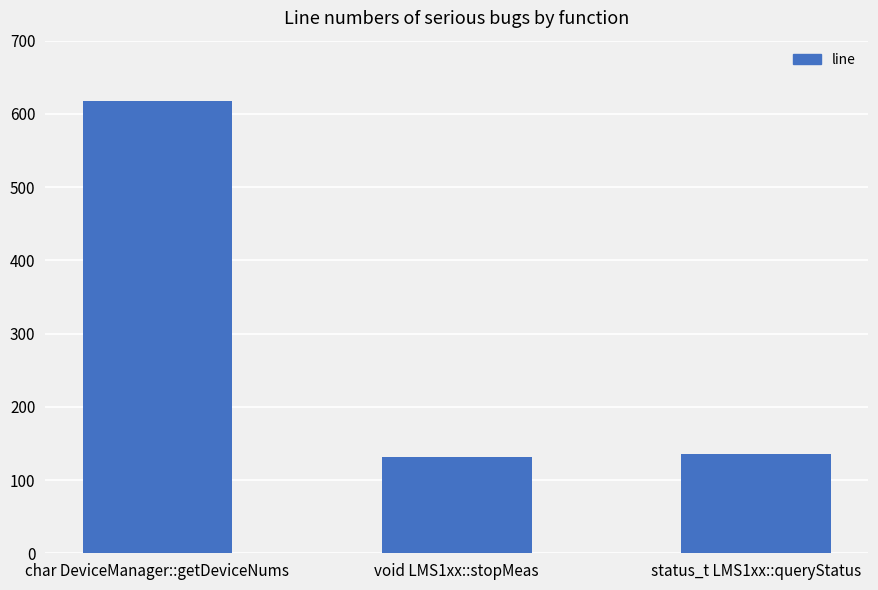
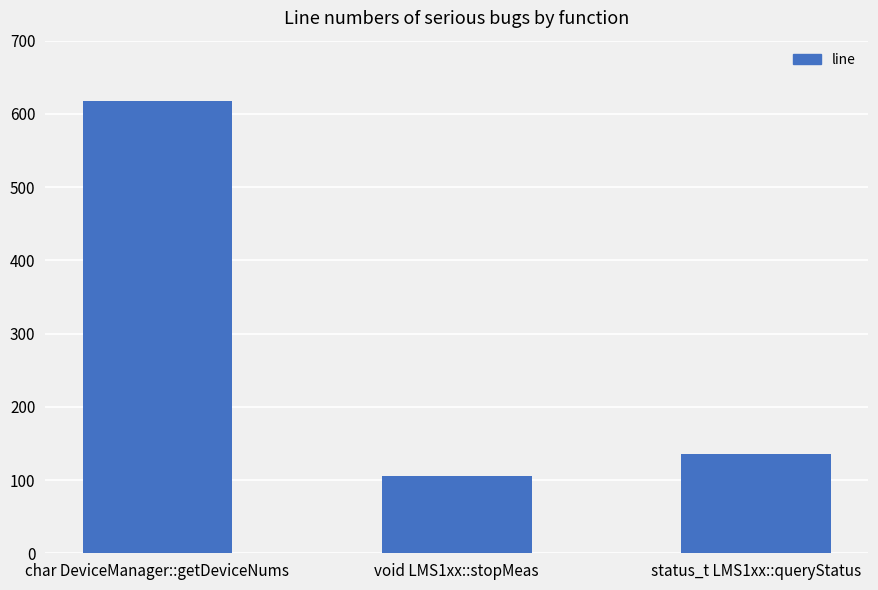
  {
    "char DeviceManager::getDeviceNums": 620,
-   "void LMS1xx::stopMeas": 130,
+   "void LMS1xx::stopMeas": 110,
    "status_t LMS1xx::queryStatus": 140
  }
